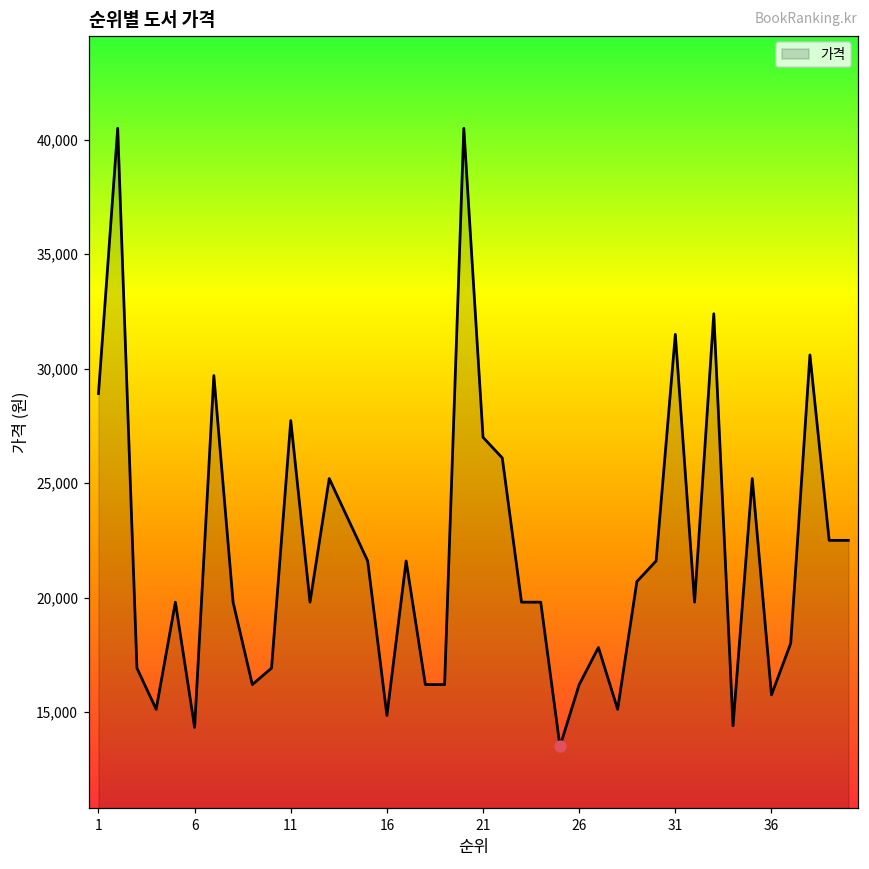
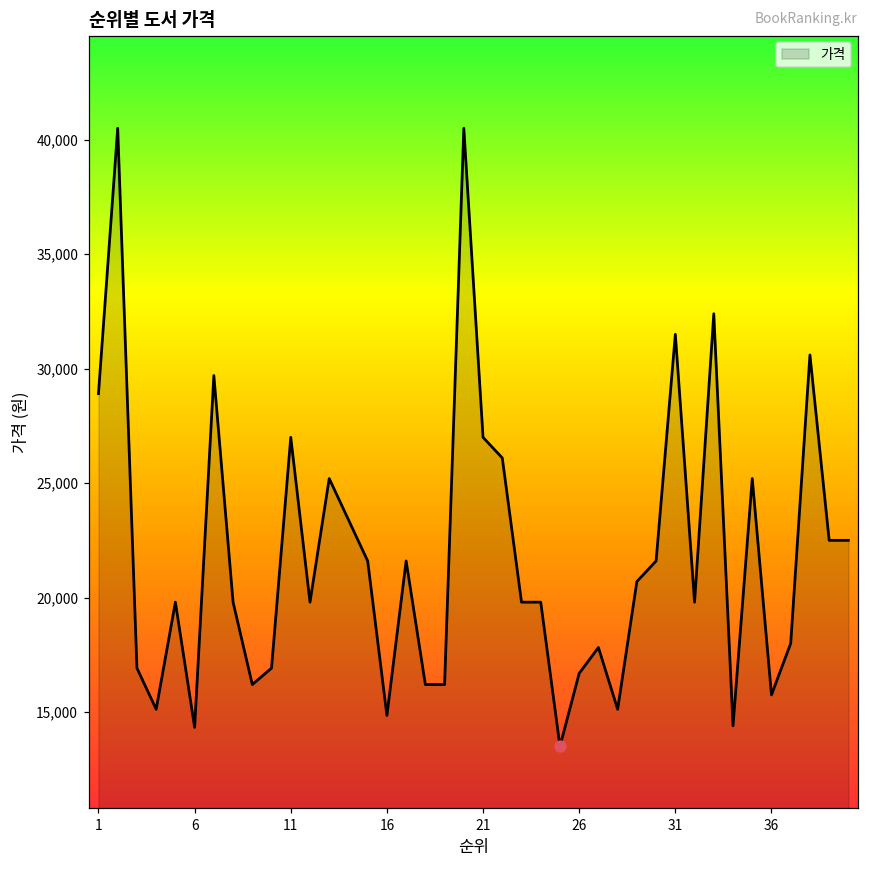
  {
    "가격": {
      "1": "28,900",
      "6": "14,300",
-     "11": "27,700",
+     "11": "27,000",
      "16": "14,900",
      "21": "27,000",
-     "26": "16,200",
+     "26": "16,700",
      "31": "31,500",
      "36": "15,800"
    }
  }
